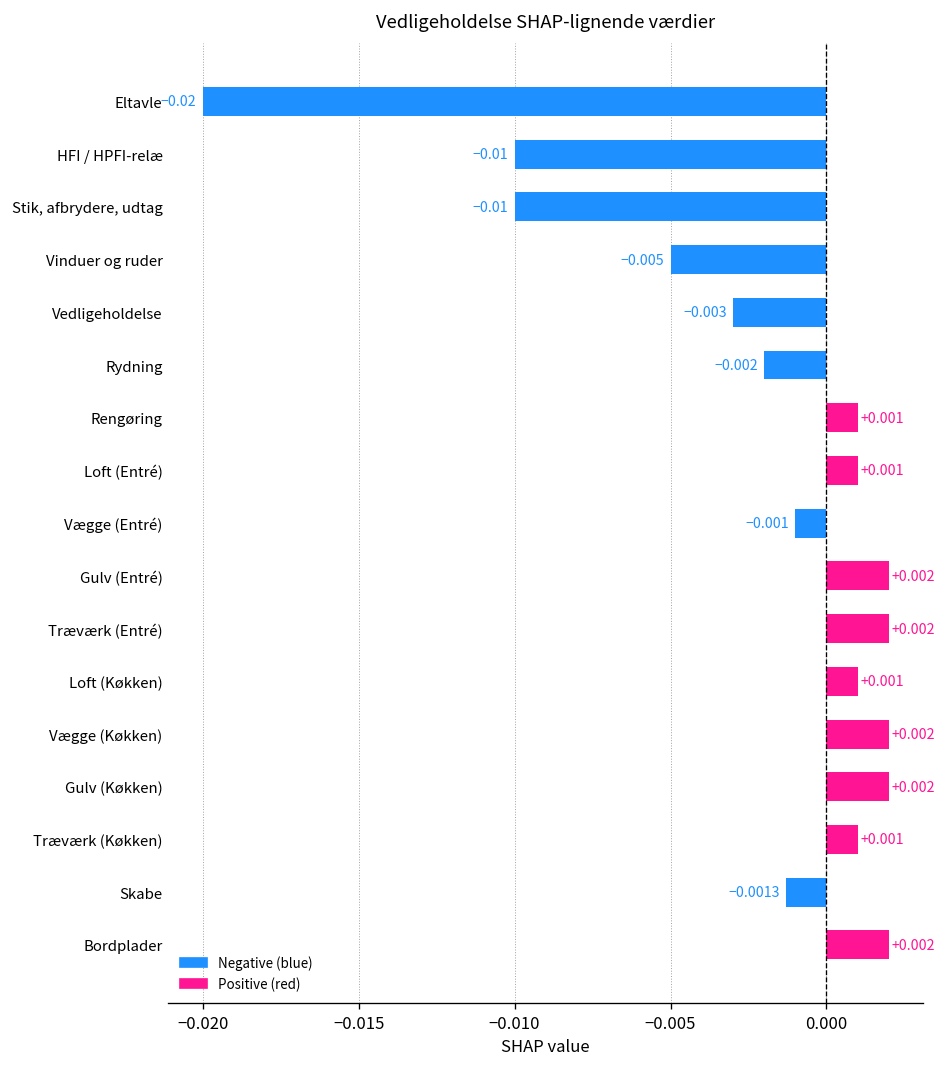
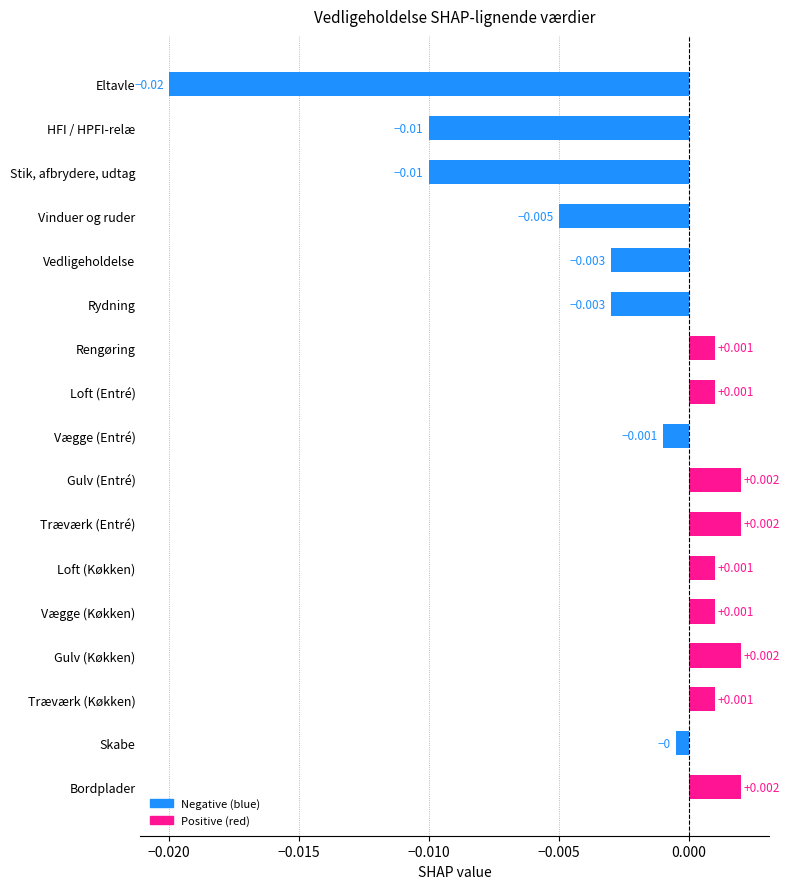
  {
    "Eltavle": "-0.02",
    "HFI / HPFI-relæ": "-0.01",
    "Stik, afbrydere, udtag": "-0.01",
    "Vinduer og ruder": "-0.005",
    "Vedligeholdelse": "-0.003",
-   "Rydning": "-0.002",
+   "Rydning": "-0.003",
    "Rengøring": "+0.001",
    "Loft (Entré)": "+0.001",
    "Vægge (Entré)": "-0.001",
    "Gulv (Entré)": "+0.002",
    "Træværk (Entré)": "+0.002",
    "Loft (Køkken)": "+0.001",
-   "Vægge (Køkken)": "+0.002",
+   "Vægge (Køkken)": "+0.001",
    "Gulv (Køkken)": "+0.002",
    "Træværk (Køkken)": "+0.001",
-   "Skabe": "-0.0013",
+   "Skabe": "-0",
    "Bordplader": "+0.002"
  }
